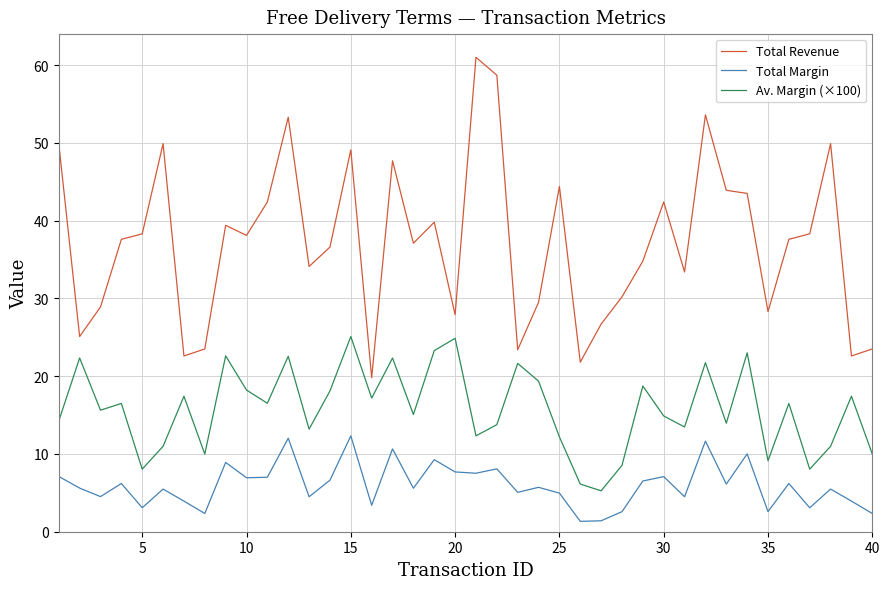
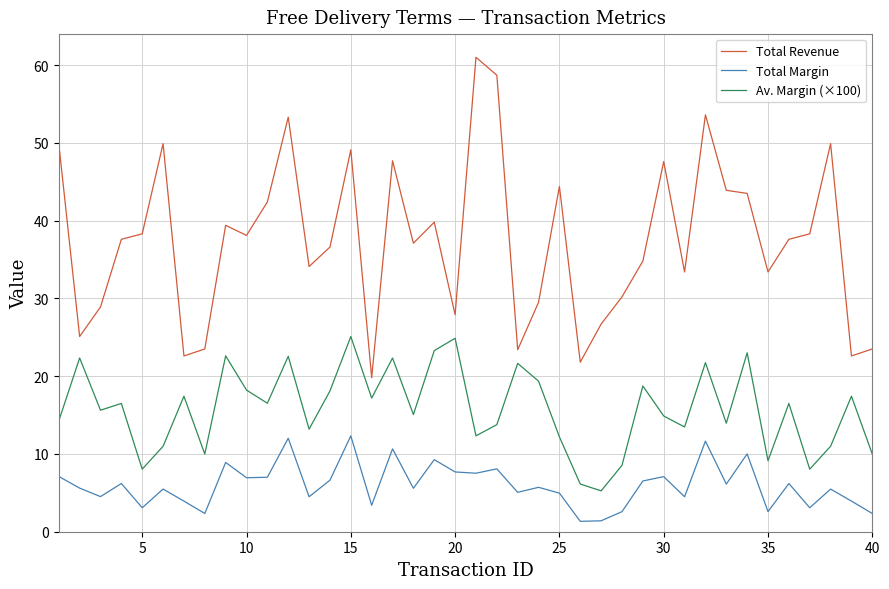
  {
    "Total Revenue": {
      "5": 38,
      "10": 38,
      "15": 49,
      "20": 28,
      "25": 44,
-     "30": 42,
-     "35": 28,
+     "30": 48,
+     "35": 33,
      "40": 24
    },
    "Total Margin": {
      "5": 3,
      "10": 7,
      "15": 12,
      "20": 8,
      "25": 5,
      "30": 7,
      "35": 3,
      "40": 2
    },
    "Av. Margin (×100)": {
      "5": 8,
      "10": 18,
      "15": 25,
      "20": 25,
      "25": 12,
      "30": 15,
      "35": 9,
      "40": 10
    }
  }
